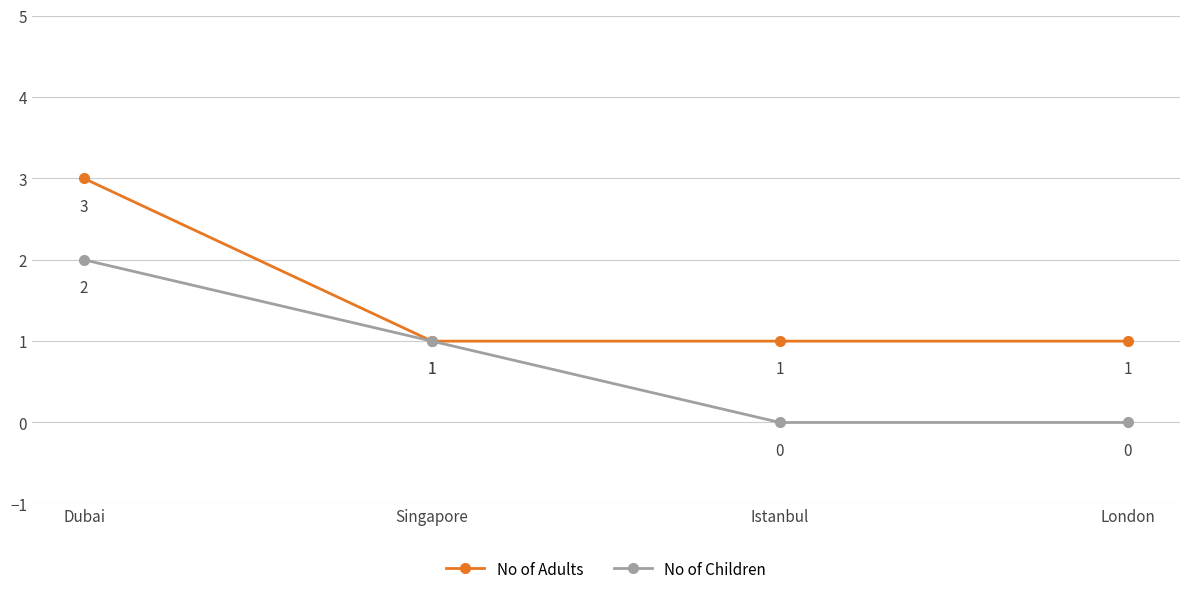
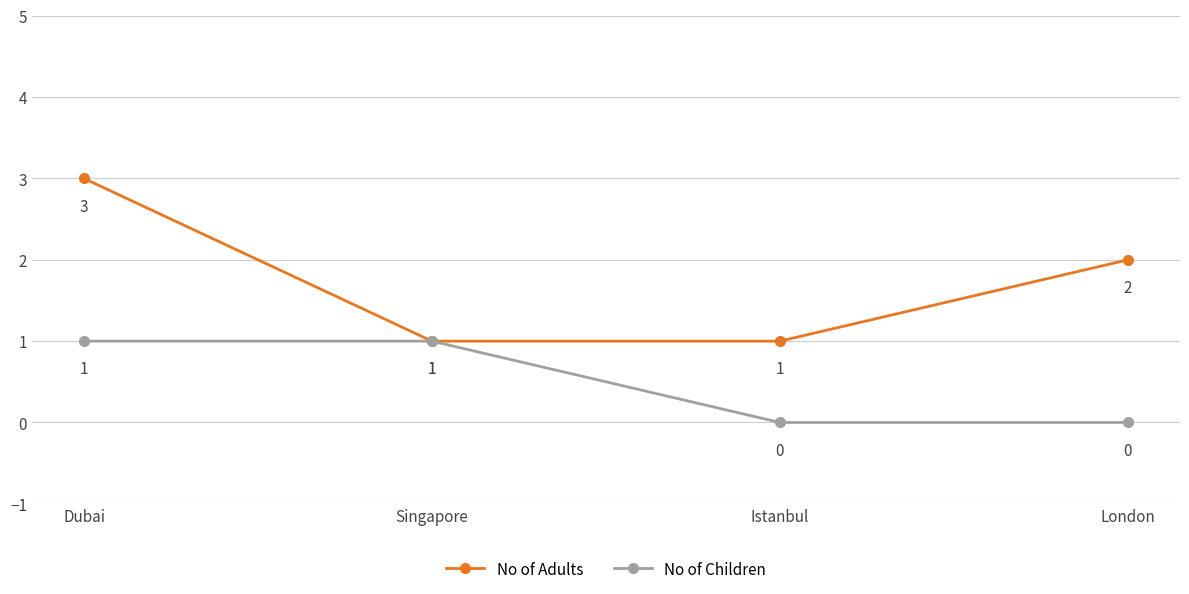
  {
    "No of Adults": {
      "Dubai": 3,
      "Istanbul": 1,
-     "London": 1
+     "London": 2
    },
    "No of Children": {
-     "Dubai": 2,
+     "Dubai": 1,
      "Istanbul": 0,
      "London": 0
    }
  }
